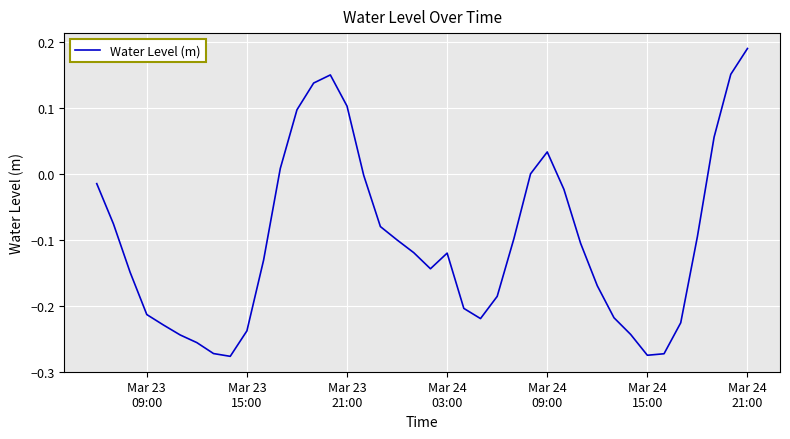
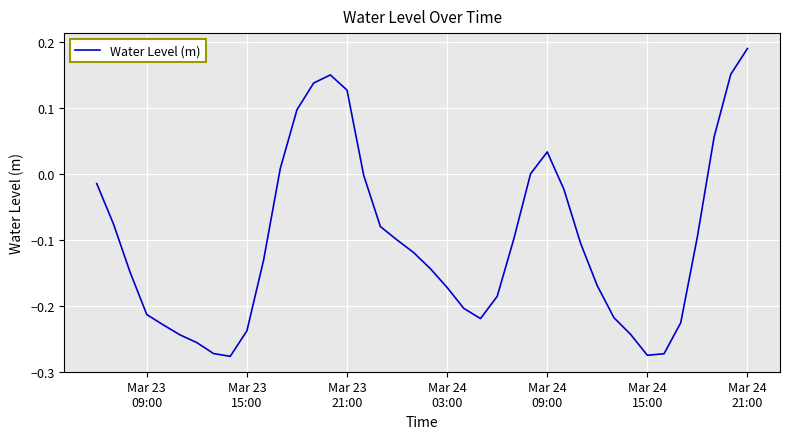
  {
    "Mar 23 09:00": -0.21,
    "Mar 23 15:00": -0.24,
-   "Mar 23 21:00": 0.10,
-   "Mar 24 03:00": -0.12,
+   "Mar 23 21:00": 0.13,
+   "Mar 24 03:00": -0.17,
    "Mar 24 09:00": 0.03,
    "Mar 24 15:00": -0.28,
    "Mar 24 21:00": 0.19
  }
